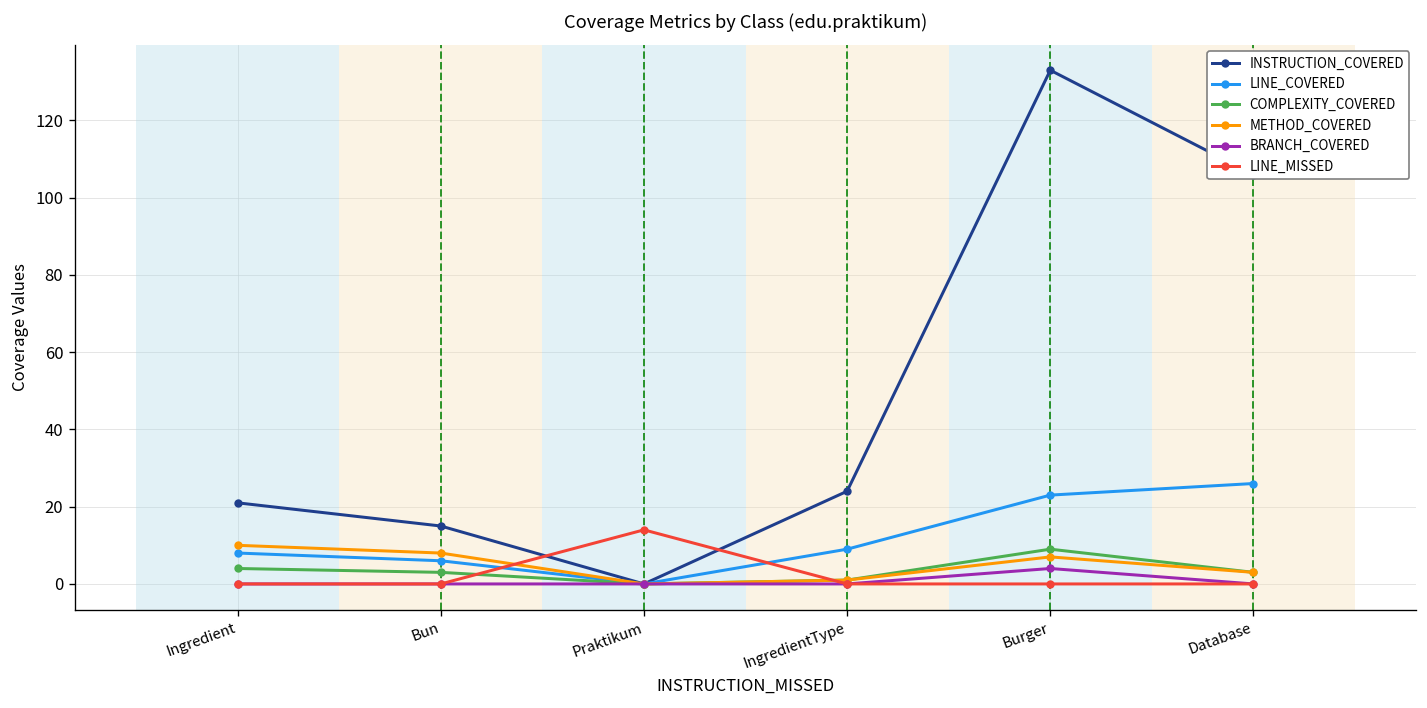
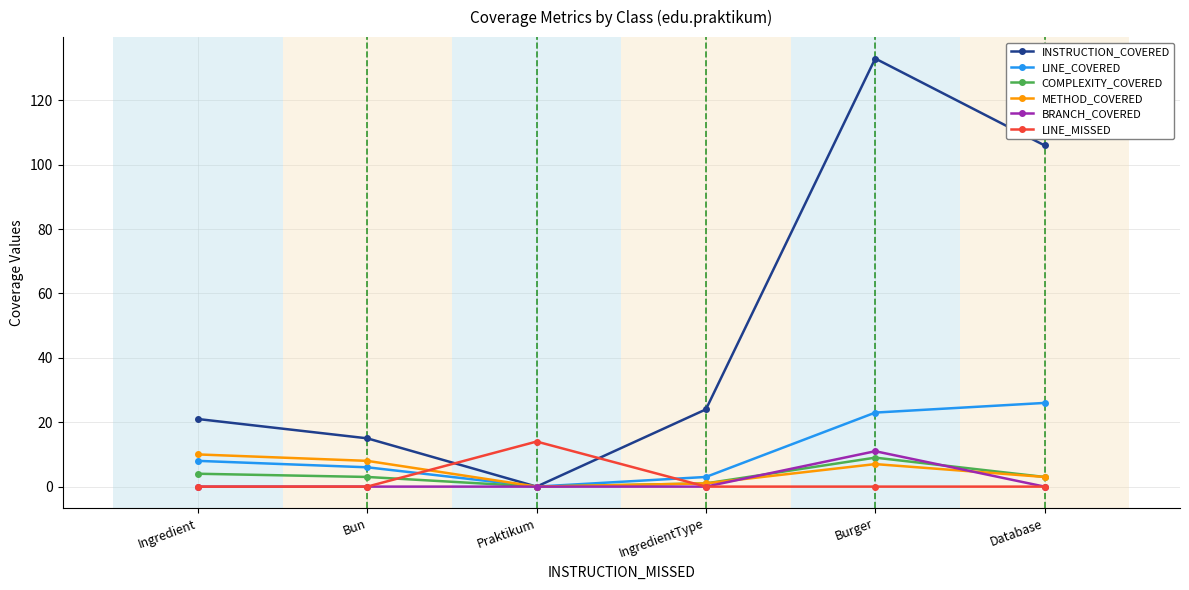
  {
    "INSTRUCTION_COVERED": {
      "Ingredient": 21,
      "Bun": 15,
      "IngredientType": 24,
      "Burger": 133,
      "Database": 106
    },
    "LINE_COVERED": {
      "Ingredient": 8,
      "Bun": 6,
-     "IngredientType": 9,
+     "IngredientType": 3,
      "Burger": 23,
      "Database": 26
    },
    "COMPLEXITY_COVERED": {
      "Ingredient": 4,
      "Bun": 3,
      "Burger": 9
    },
    "METHOD_COVERED": {
      "Ingredient": 10,
      "Bun": 8,
      "Burger": 7
    },
    "BRANCH_COVERED": {
-     "Burger": 4
+     "Burger": 11
    },
    "LINE_MISSED": {
      "Praktikum": 14,
      "Burger": 0
    }
  }
